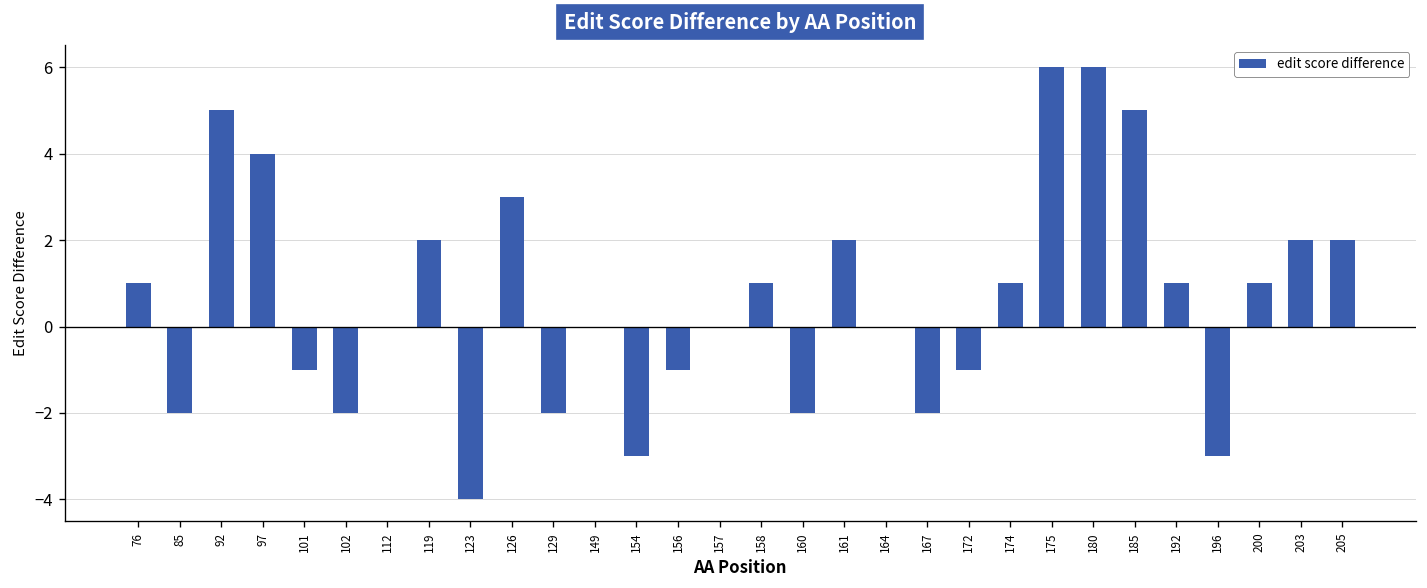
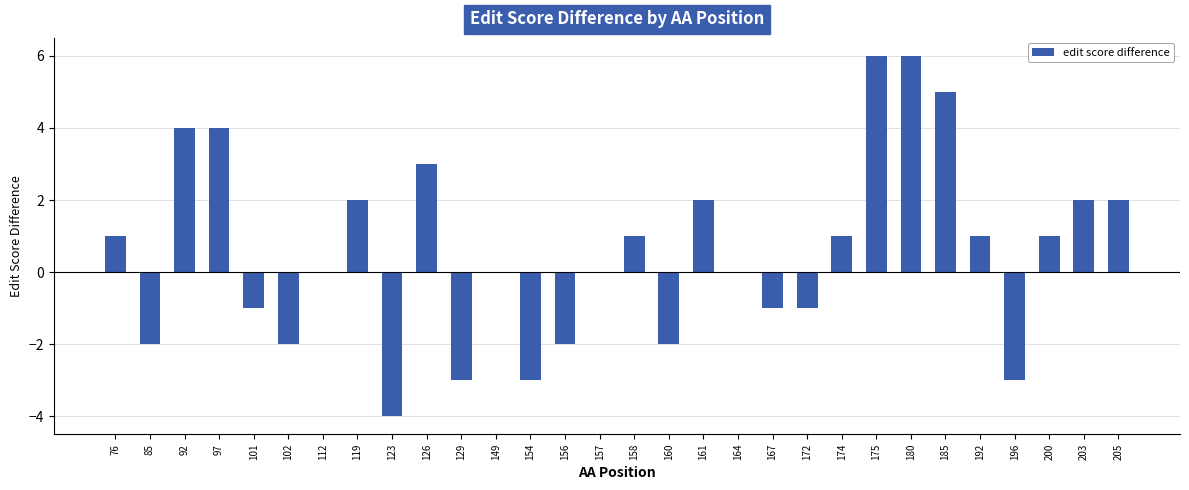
  {
    "76": 1,
    "85": -2,
-   "92": 5,
+   "92": 4,
    "97": 4,
    "101": -1,
    "102": -2,
    "112": 0,
    "119": 2,
    "123": -4,
    "126": 3,
-   "129": -2,
+   "129": -3,
    "149": 0,
    "154": -3,
-   "156": -1,
+   "156": -2,
    "157": 0,
    "158": 1,
    "160": -2,
    "161": 2,
    "164": 0,
-   "167": -2,
+   "167": -1,
    "172": -1,
    "174": 1,
    "175": 6,
    "180": 6,
    "185": 5,
    "192": 1,
    "196": -3,
    "200": 1,
    "203": 2,
    "205": 2
  }
